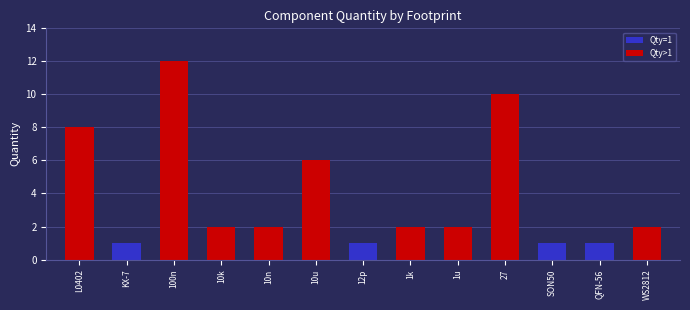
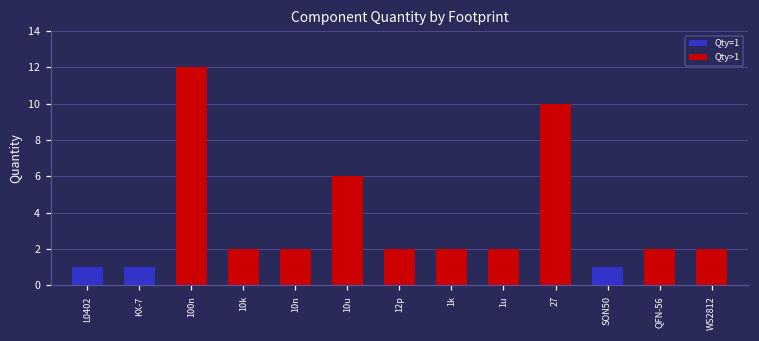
  {
-   "L0402": 8,
+   "L0402": 1,
    "KX-7": 1,
    "100n": 12,
    "10k": 2,
    "10n": 2,
    "10u": 6,
-   "12p": 1,
+   "12p": 2,
    "1k": 2,
    "1u": 2,
    "27": 10,
    "SON50": 1,
-   "QFN-56": 1,
+   "QFN-56": 2,
    "WS2812": 2
  }
